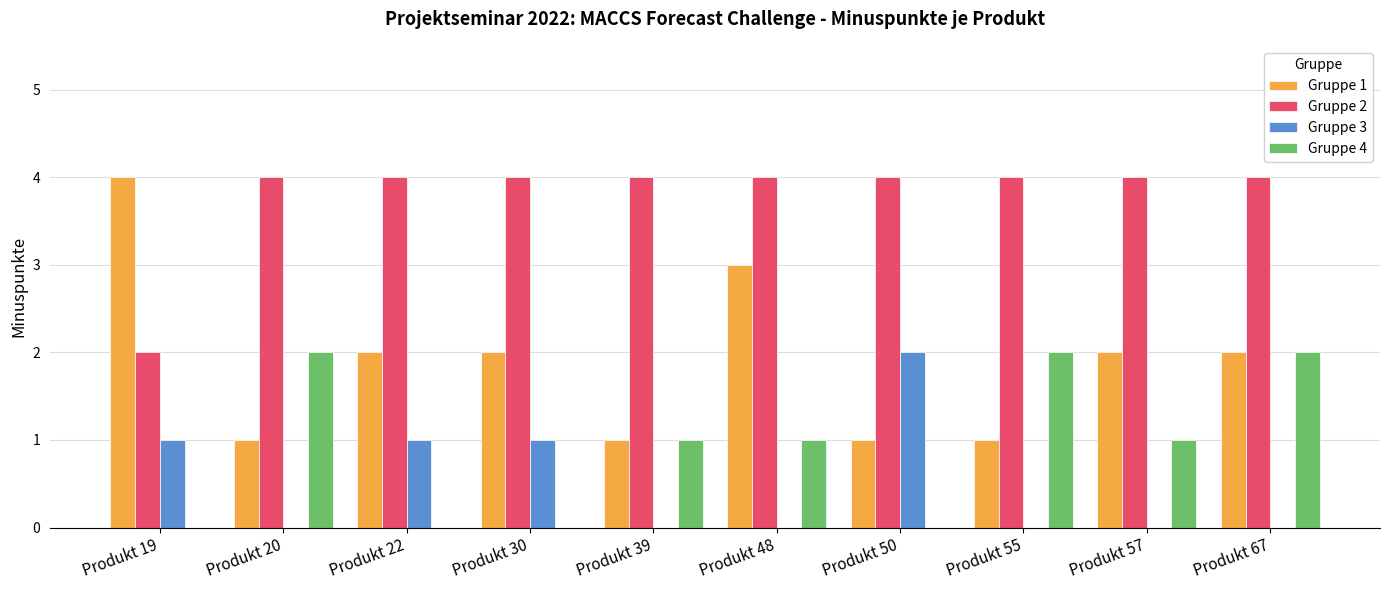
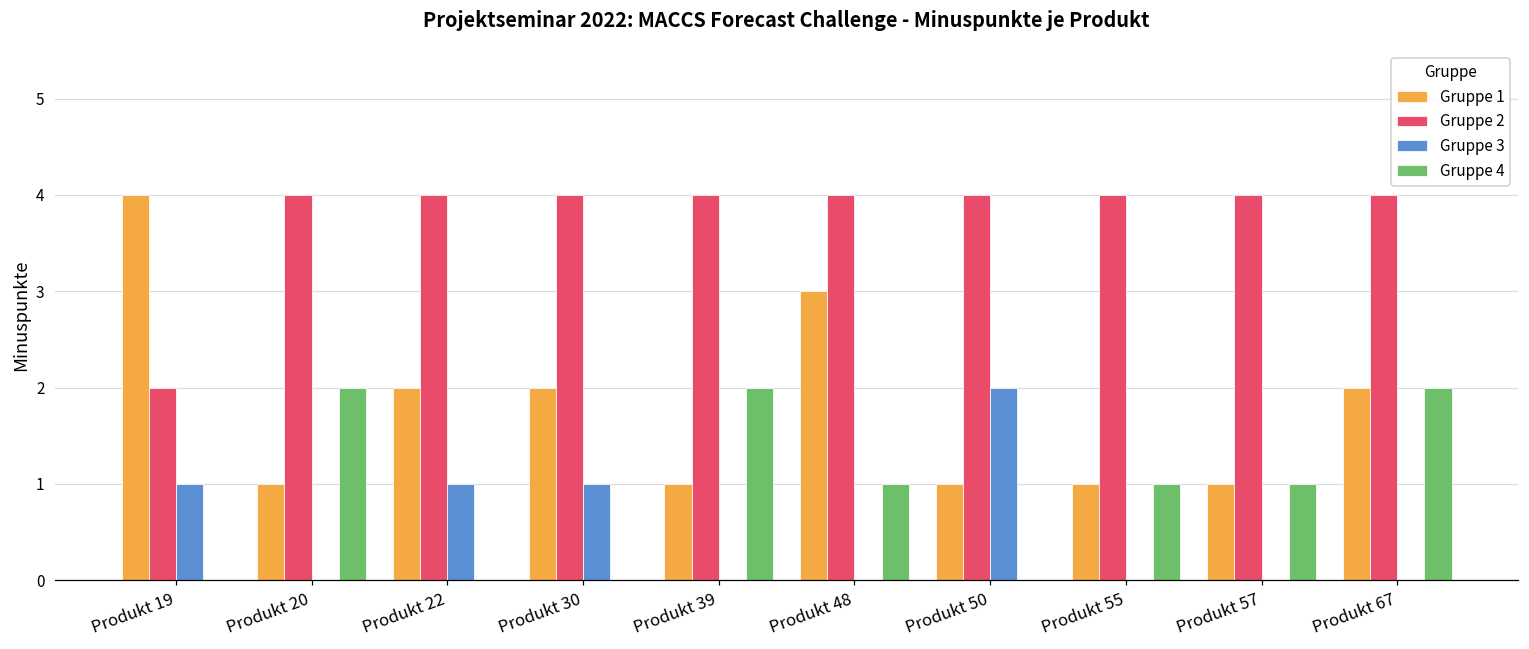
  {
    "Gruppe 1": {
      "Produkt 19": 4,
      "Produkt 20": 1,
      "Produkt 22": 2,
      "Produkt 30": 2,
      "Produkt 39": 1,
      "Produkt 48": 3,
      "Produkt 50": 1,
      "Produkt 55": 1,
-     "Produkt 57": 2,
+     "Produkt 57": 1,
      "Produkt 67": 2
    },
    "Gruppe 2": {
      "Produkt 19": 2,
      "Produkt 20": 4,
      "Produkt 22": 4,
      "Produkt 30": 4,
      "Produkt 39": 4,
      "Produkt 48": 4,
      "Produkt 50": 4,
      "Produkt 55": 4,
      "Produkt 57": 4,
      "Produkt 67": 4
    },
    "Gruppe 3": {
      "Produkt 19": 1,
      "Produkt 20": 0,
      "Produkt 22": 1,
      "Produkt 30": 1,
      "Produkt 39": 0,
      "Produkt 48": 0,
      "Produkt 50": 2,
      "Produkt 55": 0,
      "Produkt 57": 0,
      "Produkt 67": 0
    },
    "Gruppe 4": {
      "Produkt 19": 0,
      "Produkt 20": 2,
      "Produkt 22": 0,
      "Produkt 30": 0,
-     "Produkt 39": 1,
+     "Produkt 39": 2,
      "Produkt 48": 1,
      "Produkt 50": 0,
-     "Produkt 55": 2,
+     "Produkt 55": 1,
      "Produkt 57": 1,
      "Produkt 67": 2
    }
  }
